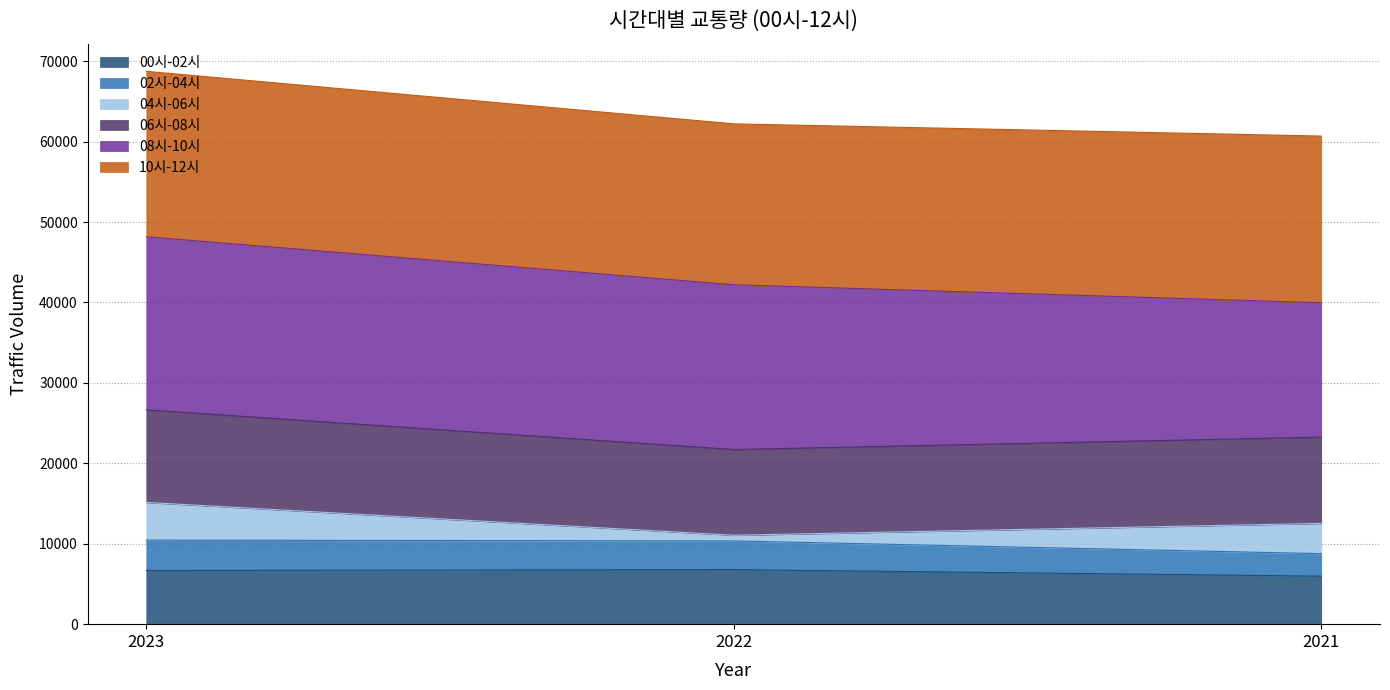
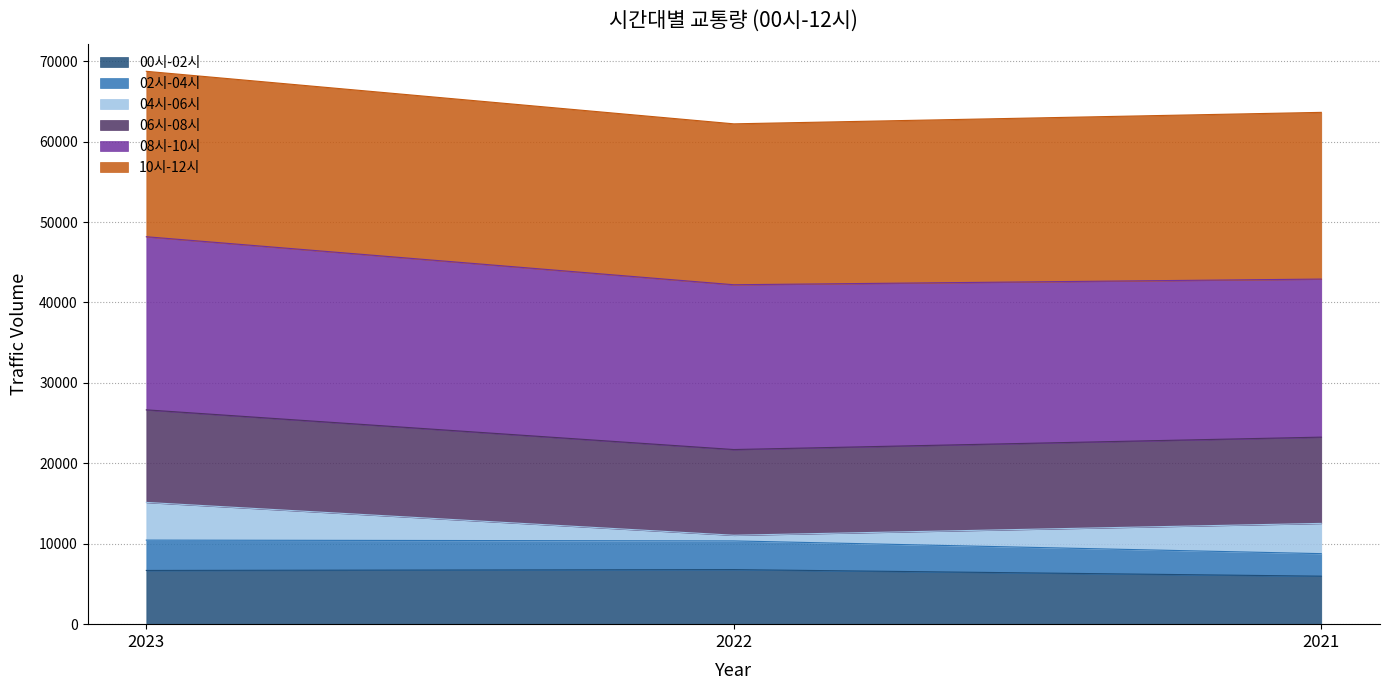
  {
    "02시-04시": {
      "2023": 4000,
      "2022": 4000,
      "2021": 3000
    },
    "04시-06시": {
      "2023": 5000,
      "2022": 1000,
      "2021": 4000
    },
    "08시-10시": {
      "2023": 22000,
      "2022": 20000,
-     "2021": 17000
+     "2021": 20000
    },
    "10시-12시": {
      "2023": 21000,
      "2022": 20000,
      "2021": 21000
    }
  }
